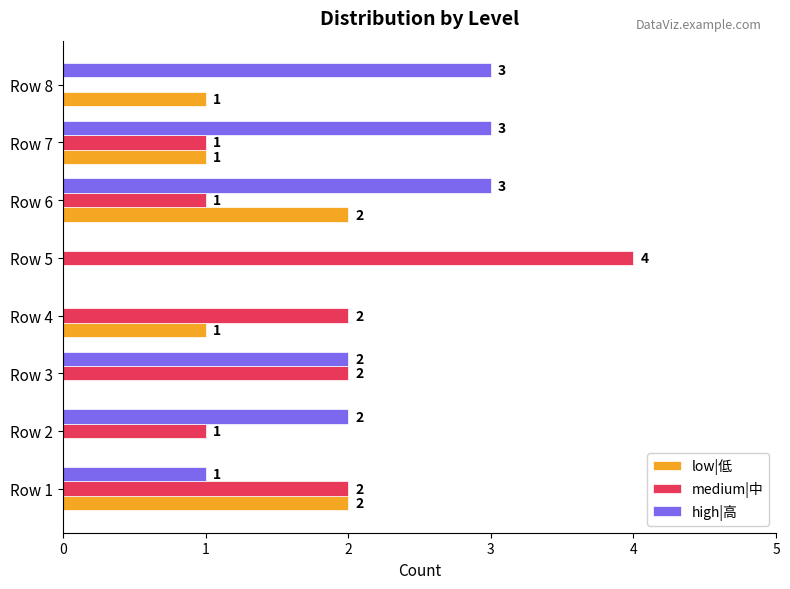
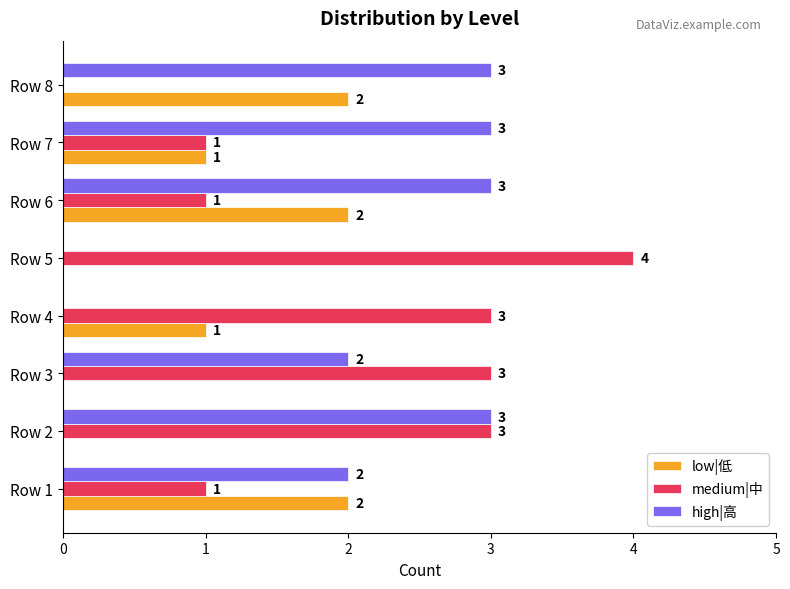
  {
    "low|低": {
-     "Row 8": 1,
+     "Row 8": 2,
      "Row 7": 1,
      "Row 6": 2,
      "Row 4": 1,
      "Row 1": 2
    },
    "medium|中": {
      "Row 7": 1,
      "Row 6": 1,
      "Row 5": 4,
-     "Row 4": 2,
-     "Row 3": 2,
-     "Row 2": 1,
-     "Row 1": 2
+     "Row 4": 3,
+     "Row 3": 3,
+     "Row 2": 3,
+     "Row 1": 1
    },
    "high|高": {
      "Row 8": 3,
      "Row 7": 3,
      "Row 6": 3,
      "Row 3": 2,
-     "Row 2": 2,
-     "Row 1": 1
+     "Row 2": 3,
+     "Row 1": 2
    }
  }
